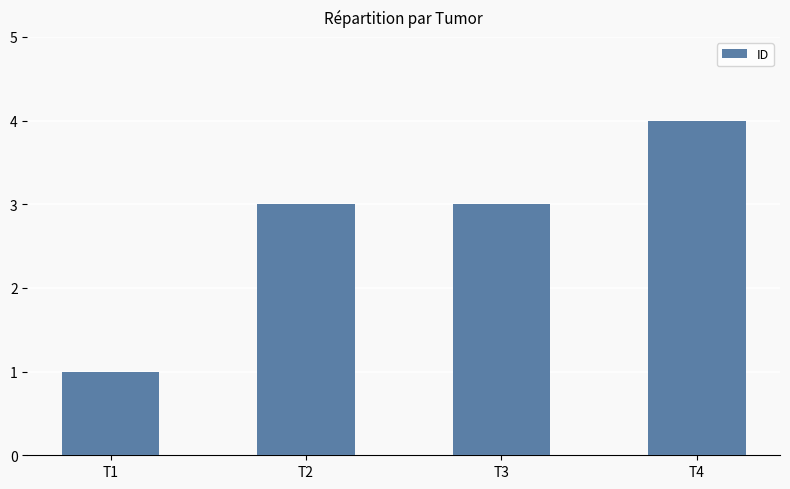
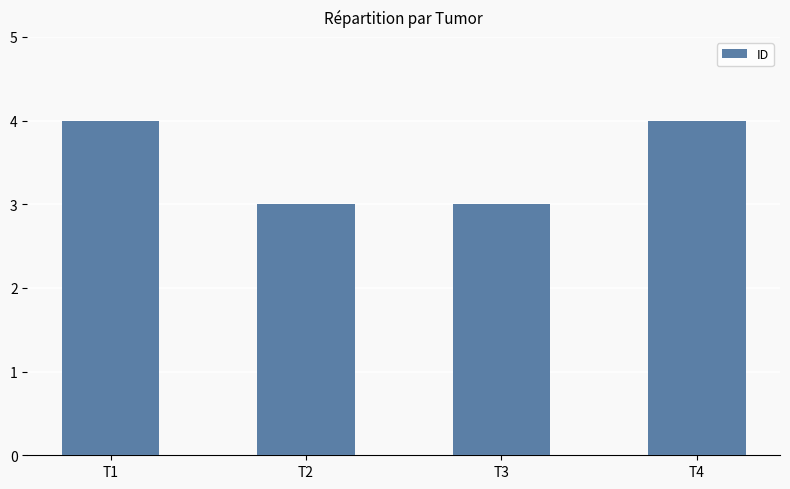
  {
-   "T1": 1,
+   "T1": 4,
    "T2": 3,
    "T3": 3,
    "T4": 4
  }
